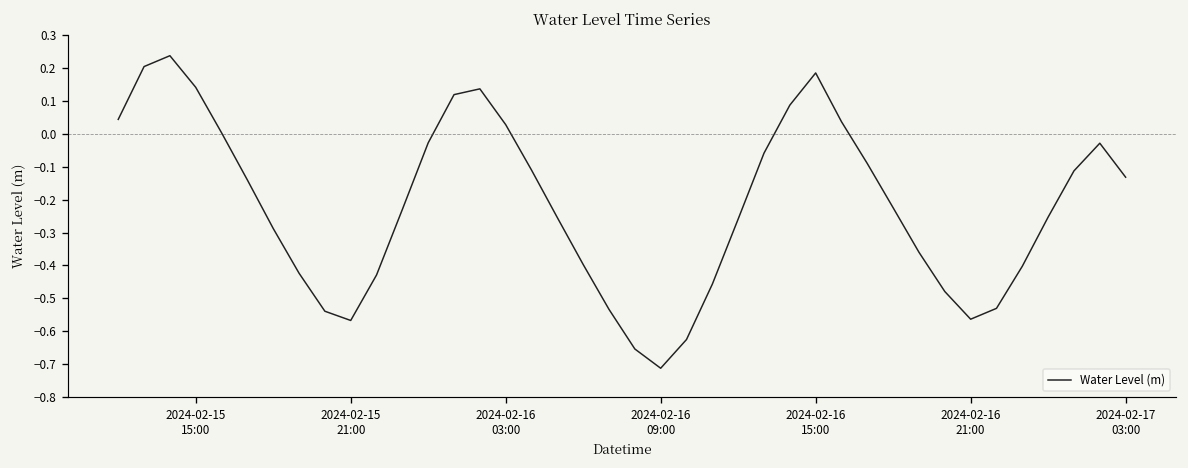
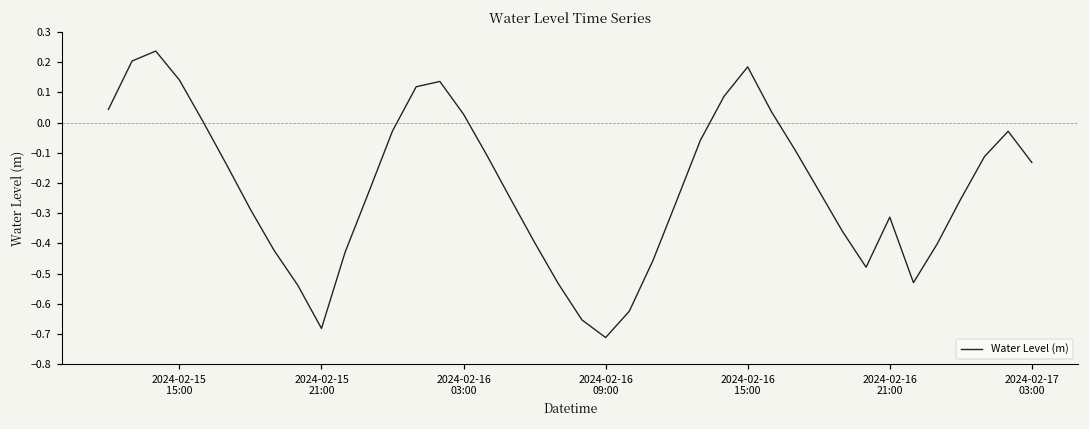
  {
    "2024-02-15 15:00": 0.14,
-   "2024-02-15 21:00": -0.57,
+   "2024-02-15 21:00": -0.68,
    "2024-02-16 03:00": 0.03,
    "2024-02-16 09:00": -0.71,
    "2024-02-16 15:00": 0.18,
-   "2024-02-16 21:00": -0.56,
+   "2024-02-16 21:00": -0.31,
    "2024-02-17 03:00": -0.13
  }
